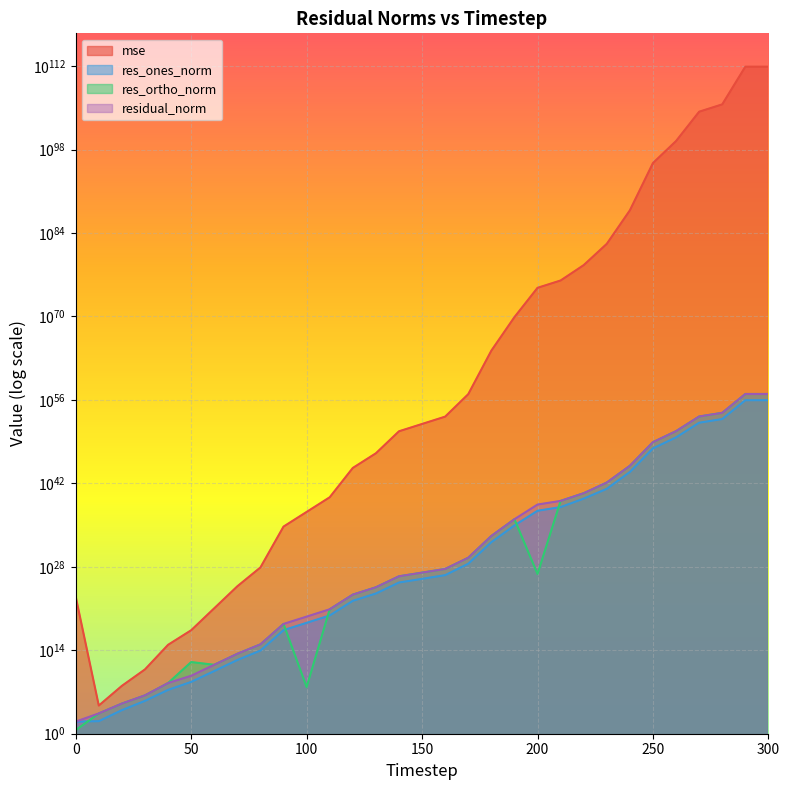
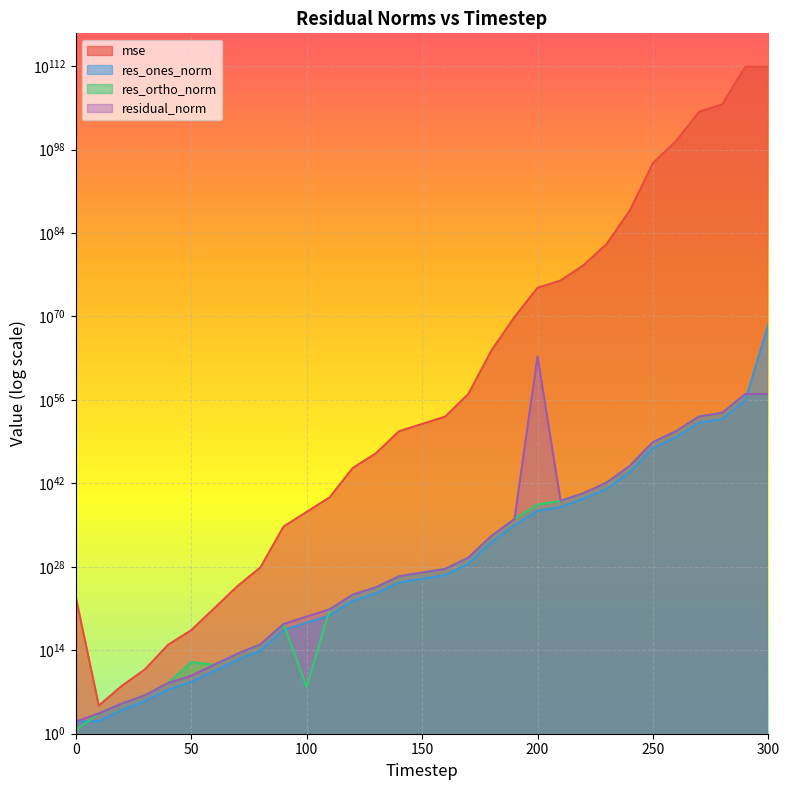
  {
    "mse": {
      "0": 100000000000000000000000,
      "50": 200000000000000000,
      "100": 20000000000000000000000000000000000000,
      "150": 10000000000000000000000000000000000000000000000000000,
      "200": 1000000000000000000000000000000000000000000000000000000000000000000000000000,
      "250": 1000000000000000000000000000000000000000000000000000000000000000000000000000000000000000000000000,
      "300": 10000000000000000000000000000000000000000000000000000000000000000000000000000000000000000000000000000000000000000
    },
    "res_ones_norm": {
      "50": 0,
      "100": 0,
      "150": 100000000000000000000000000,
      "200": 30000000000000000000000000000000000000,
      "250": 1000000000000000000000000000000000000000000000000,
-     "300": 100000000000000000000000000000000000000000000000000000000
+     "300": 0
    },
    "res_ortho_norm": {
      "0": 0,
      "50": 1000000000000,
      "100": 100000000,
-     "200": 1000000000000000000000000000
+     "200": 0
    },
    "residual_norm": {
      "50": 10000000000,
      "100": 0,
-     "200": 0
+     "200": 2000000000000000000000000000000000000000000000000000000000000000
    }
  }
